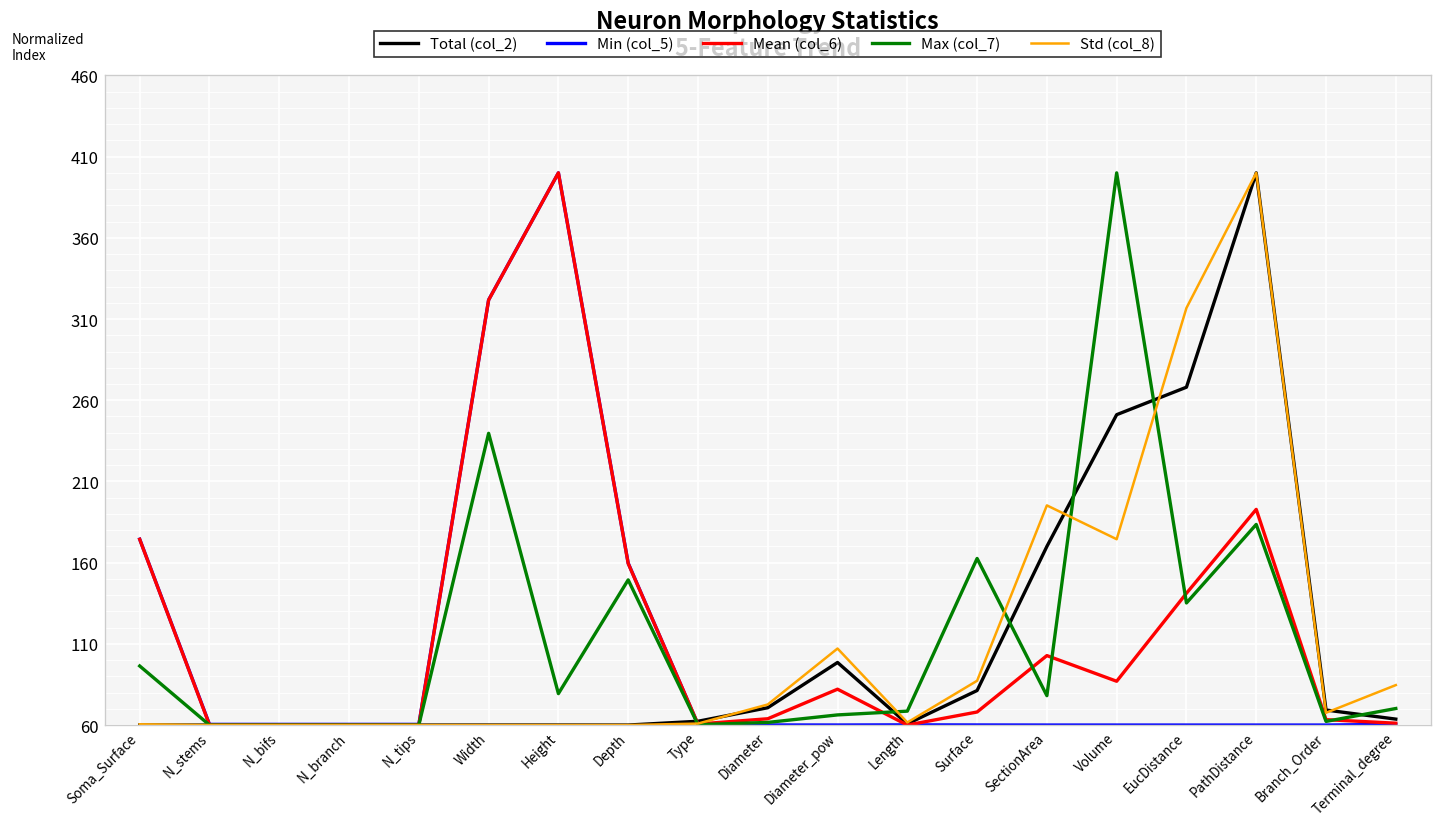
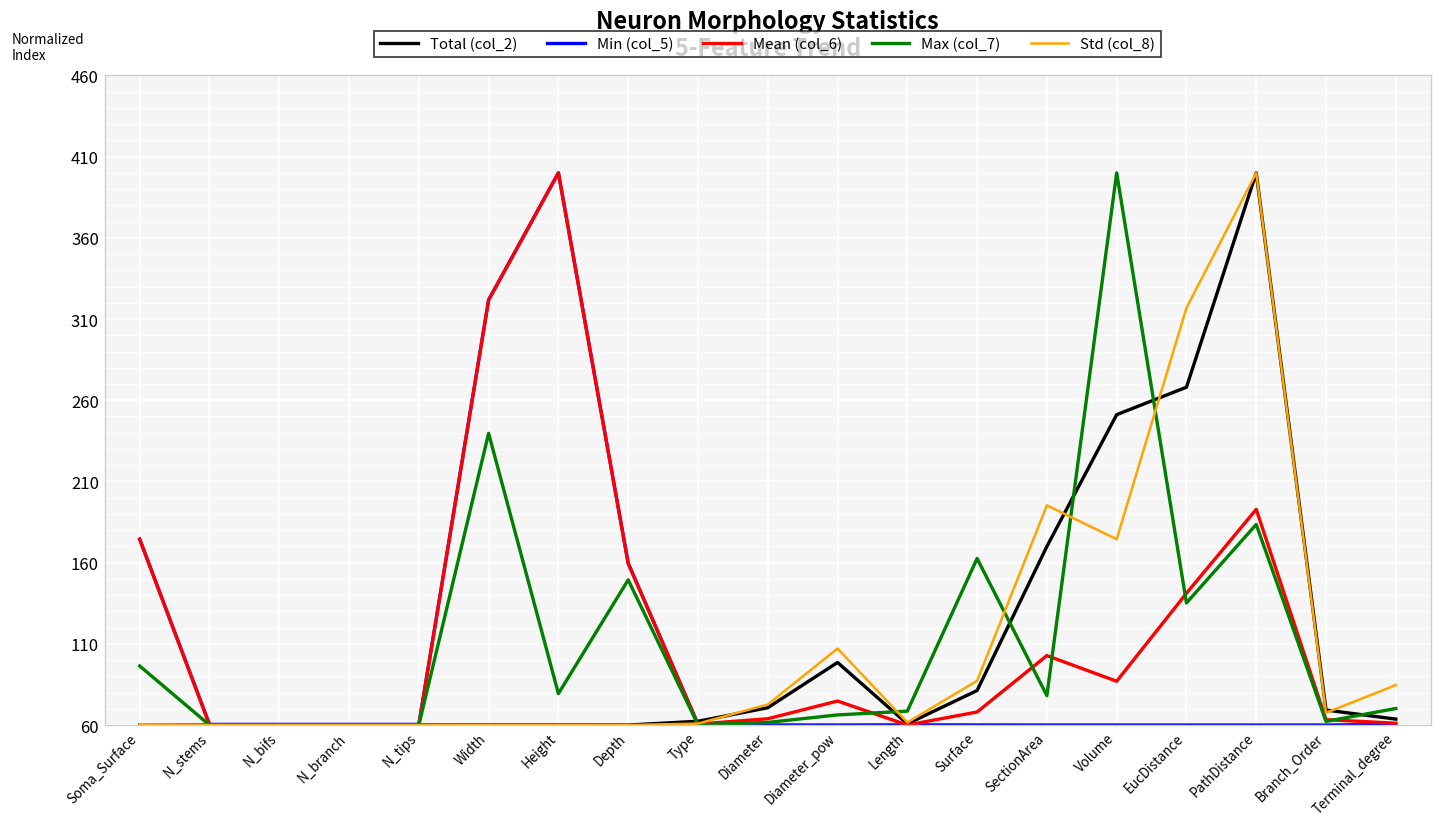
  {
    "Total (col_2)": {
      "Diameter": 71,
      "Diameter_pow": 99,
      "Surface": 81,
      "SectionArea": 170,
      "Volume": 251,
      "EucDistance": 268,
      "Terminal_degree": 64
    },
    "Min (col_5)": {
      "Diameter_pow": 60,
      "Surface": 60,
      "SectionArea": 60,
      "Volume": 60,
      "EucDistance": 60,
      "PathDistance": 60,
      "Branch_Order": 60
    },
    "Mean (col_6)": {
      "Diameter": 64,
-     "Diameter_pow": 82,
+     "Diameter_pow": 75,
      "Surface": 68,
      "SectionArea": 103,
      "Volume": 87,
      "EucDistance": 141,
      "PathDistance": 193
    },
    "Max (col_7)": {
      "Soma_Surface": 96,
      "Width": 240,
      "Height": 79,
      "Depth": 149,
      "Diameter_pow": 66,
      "Length": 69,
      "Surface": 163,
      "SectionArea": 78,
      "Volume": 400,
      "EucDistance": 135,
      "PathDistance": 184,
      "Terminal_degree": 70
    },
    "Std (col_8)": {
      "Diameter": 73,
      "Diameter_pow": 107,
      "Surface": 87,
      "SectionArea": 195,
      "Volume": 174,
      "EucDistance": 317,
      "Terminal_degree": 85
    }
  }
